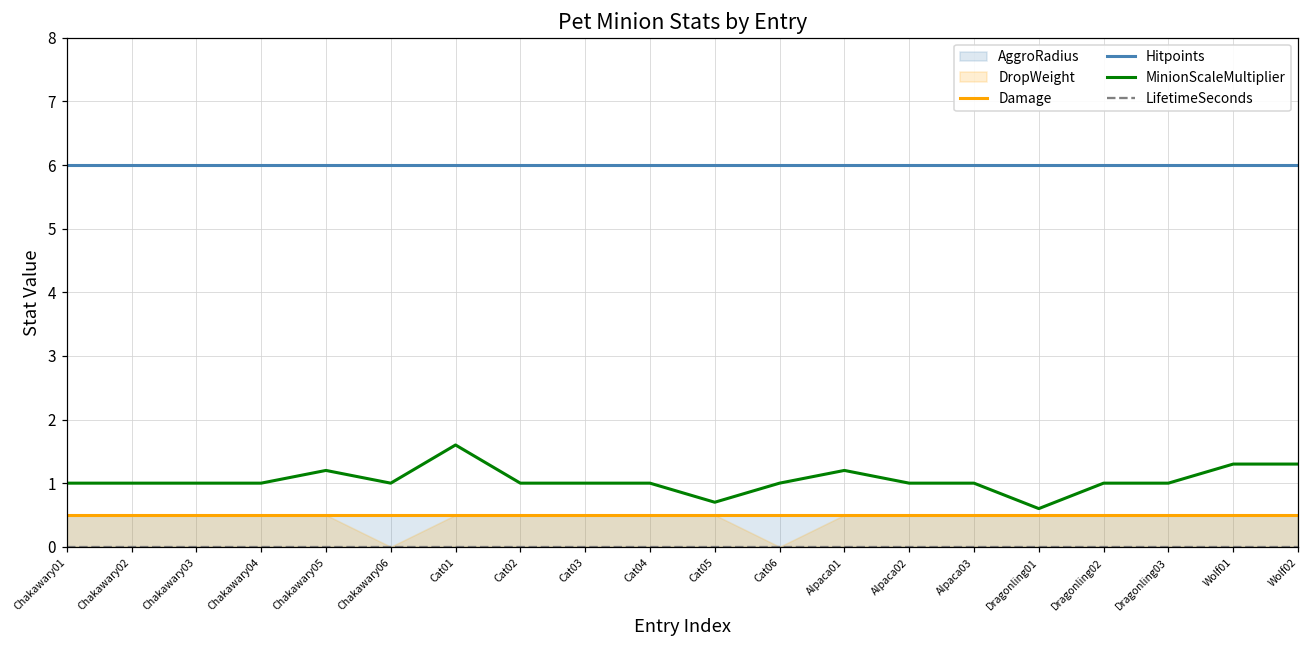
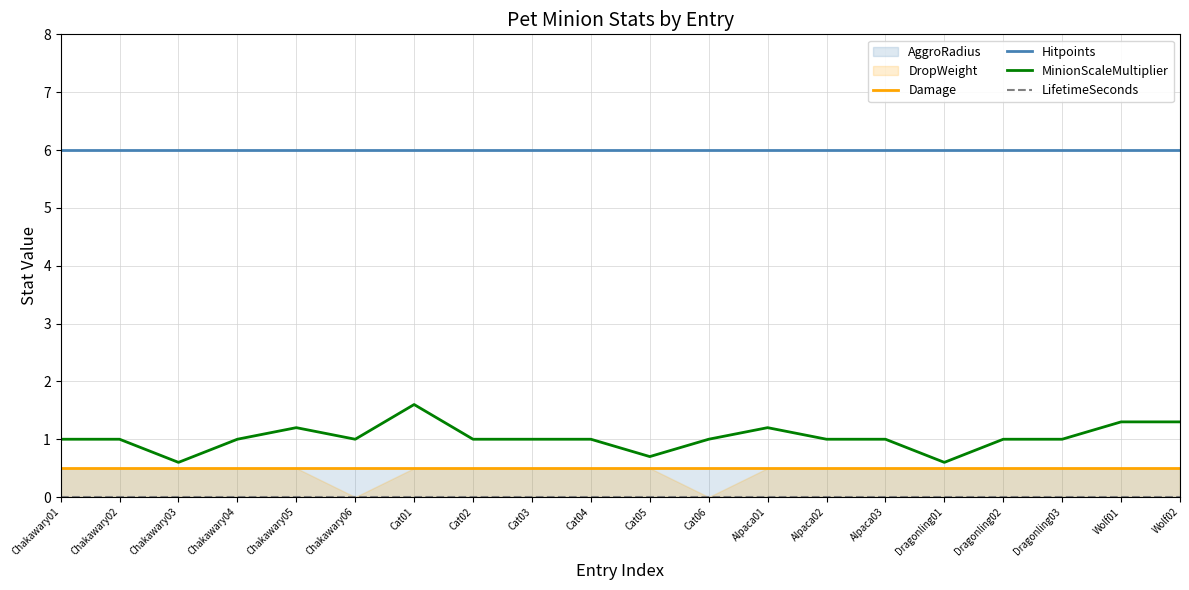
  {
    "MinionScaleMultiplier": {
      "Chakawary01": 1.0,
      "Chakawary02": 1.0,
-     "Chakawary03": 1.0,
+     "Chakawary03": 0.6,
      "Chakawary04": 1.0,
      "Chakawary05": 1.2,
      "Chakawary06": 1.0,
      "Cat01": 1.6,
      "Cat02": 1.0,
      "Cat03": 1.0,
      "Cat04": 1.0,
      "Cat05": 0.7,
      "Cat06": 1.0,
      "Alpaca01": 1.2,
      "Alpaca02": 1.0,
      "Alpaca03": 1.0,
      "Dragonling01": 0.6,
      "Dragonling02": 1.0,
      "Dragonling03": 1.0,
      "Wolf01": 1.3,
      "Wolf02": 1.3
    },
    "LifetimeSeconds": {
      "Chakawary01": 0.0,
      "Chakawary02": 0.0,
      "Chakawary03": 0.0,
      "Chakawary04": 0.0,
      "Chakawary05": 0.0,
      "Cat01": 0.0,
      "Cat02": 0.0,
      "Cat03": 0.0,
      "Cat04": 0.0,
      "Cat05": 0.0,
      "Alpaca01": 0.0,
      "Alpaca02": 0.0,
      "Alpaca03": 0.0,
      "Dragonling01": 0.0,
      "Dragonling02": 0.0,
      "Dragonling03": 0.0,
      "Wolf01": 0.0,
      "Wolf02": 0.0
    }
  }
